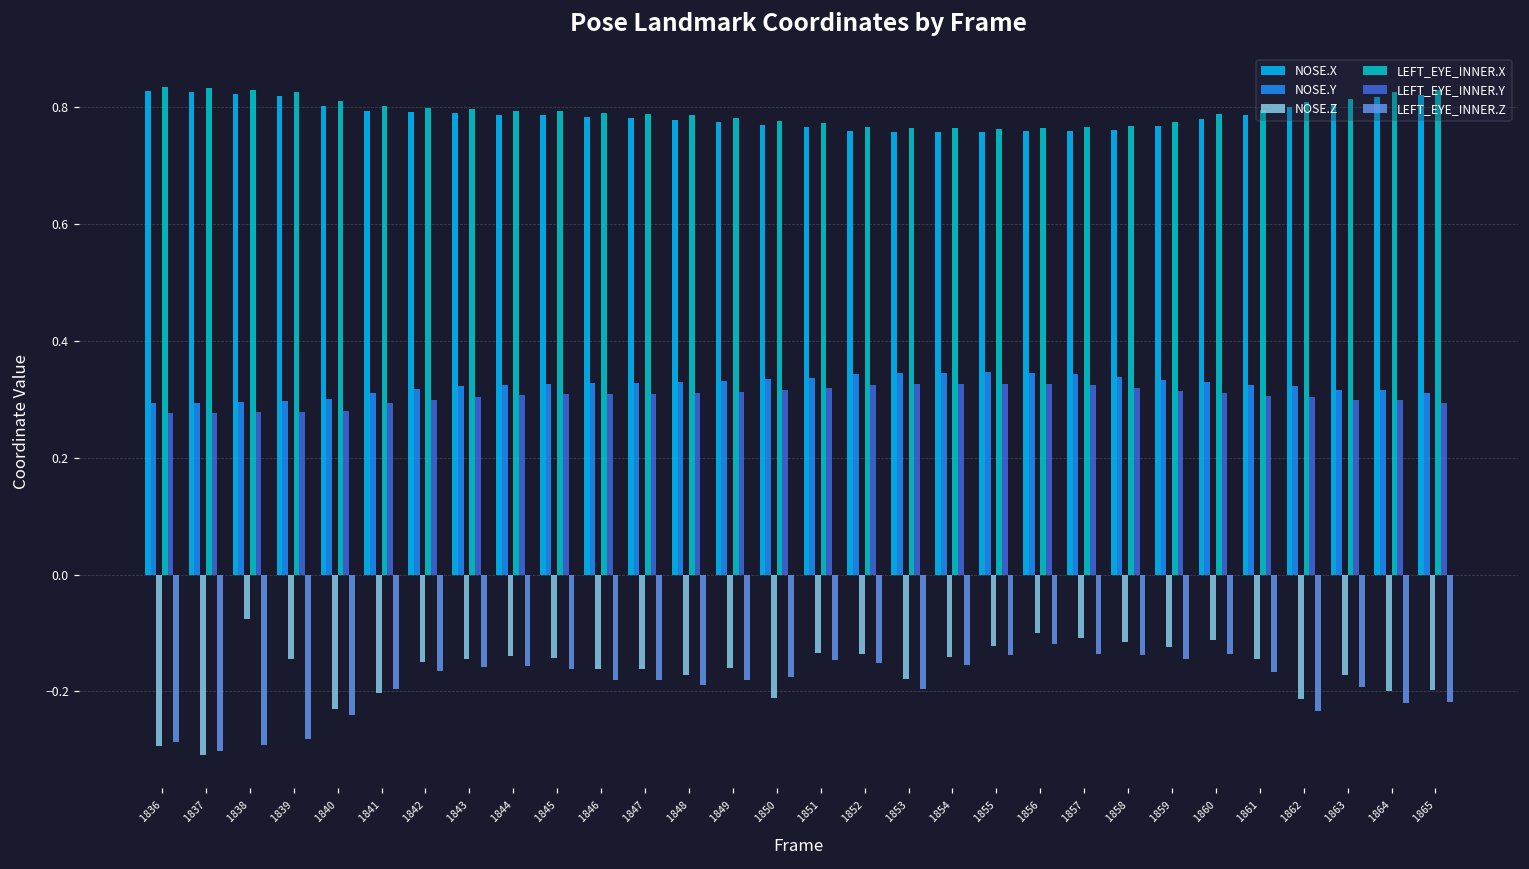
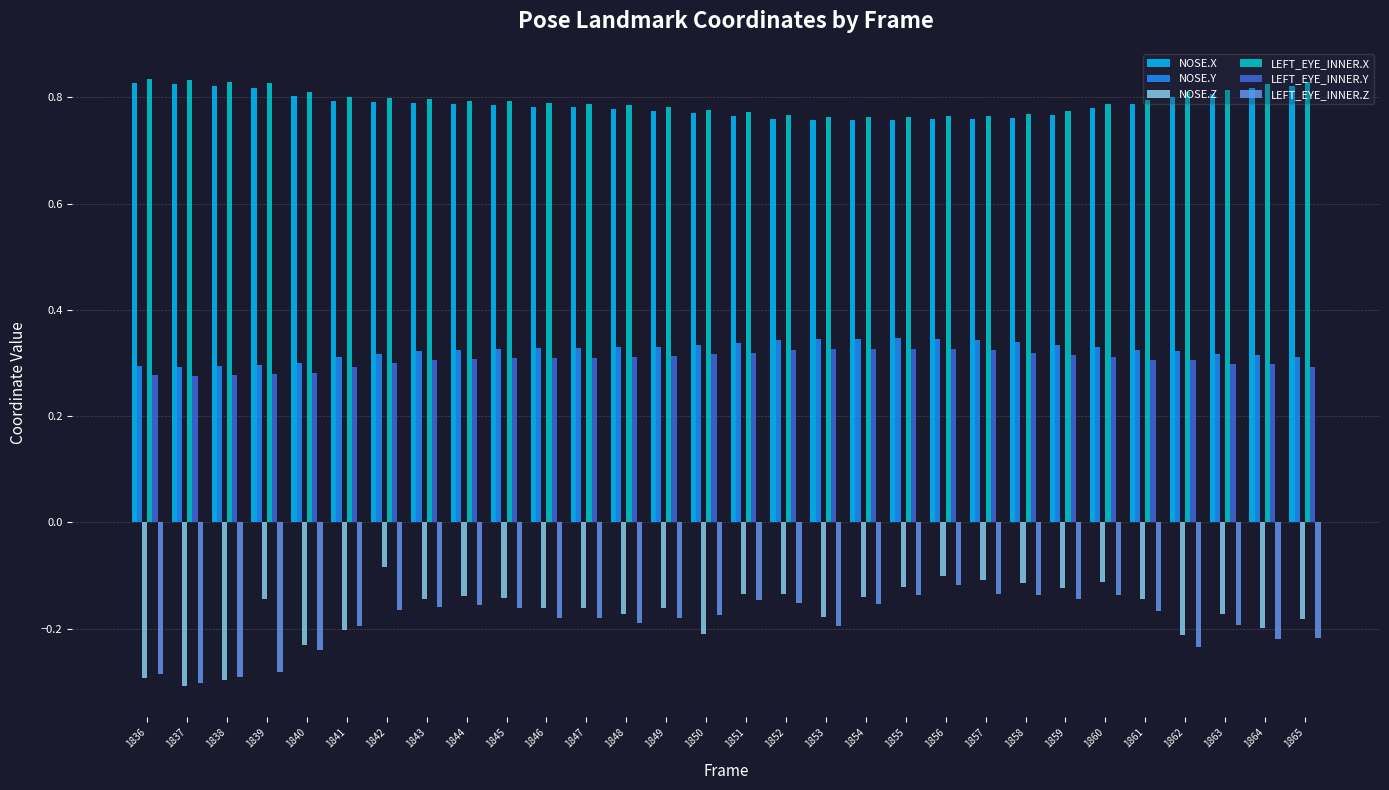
  {
    "NOSE.Z": {
      "1836": -0.29,
      "1837": -0.31,
-     "1838": -0.08,
+     "1838": -0.30,
      "1839": -0.15,
      "1840": -0.23,
      "1841": -0.20,
-     "1842": -0.15,
+     "1842": -0.08,
      "1843": -0.14,
      "1844": -0.14,
      "1845": -0.14,
      "1846": -0.16,
      "1847": -0.16,
      "1848": -0.17,
      "1849": -0.16,
      "1850": -0.21,
      "1851": -0.13,
      "1852": -0.14,
      "1853": -0.18,
      "1854": -0.14,
      "1855": -0.12,
      "1856": -0.10,
      "1857": -0.11,
      "1858": -0.11,
      "1859": -0.12,
      "1860": -0.11,
      "1861": -0.14,
      "1862": -0.21,
      "1863": -0.17,
      "1864": -0.20,
-     "1865": -0.20
+     "1865": -0.18
    }
  }
